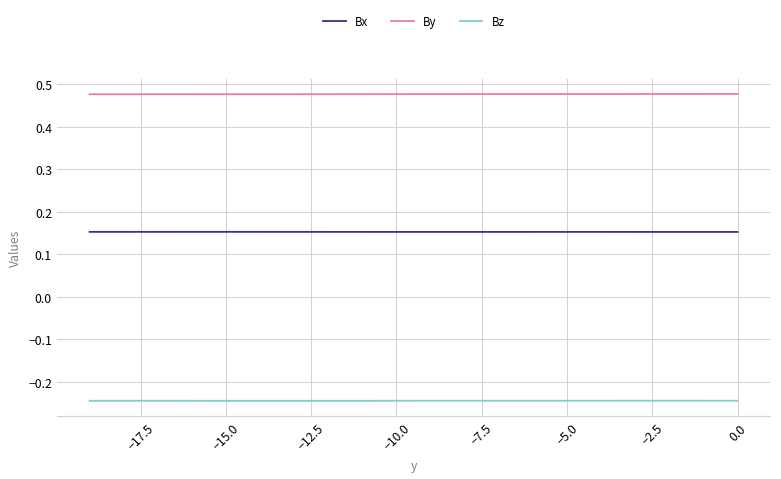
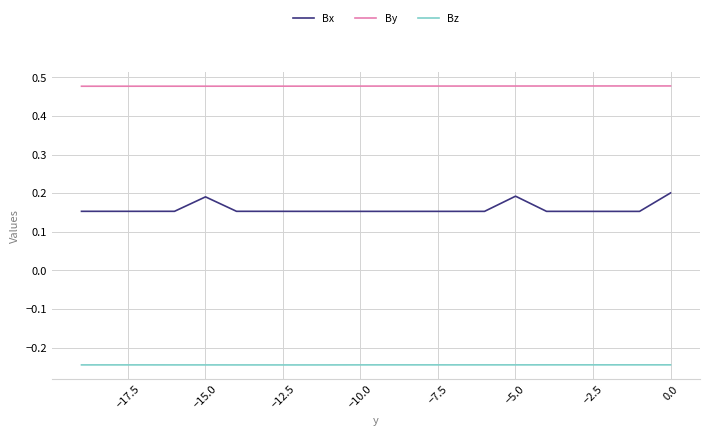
  {
    "Bx": {
-     "−15.0": 0.15,
+     "−15.0": 0.19,
      "−10.0": 0.15,
-     "−5.0": 0.15,
-     "0.0": 0.15
+     "−5.0": 0.19,
+     "0.0": 0.20
    },
    "By": {
      "−15.0": 0.48,
      "−10.0": 0.48,
      "−5.0": 0.48,
      "0.0": 0.48
    },
    "Bz": {
      "−15.0": -0.24,
      "−10.0": -0.24,
      "−5.0": -0.24,
      "0.0": -0.24
    }
  }
